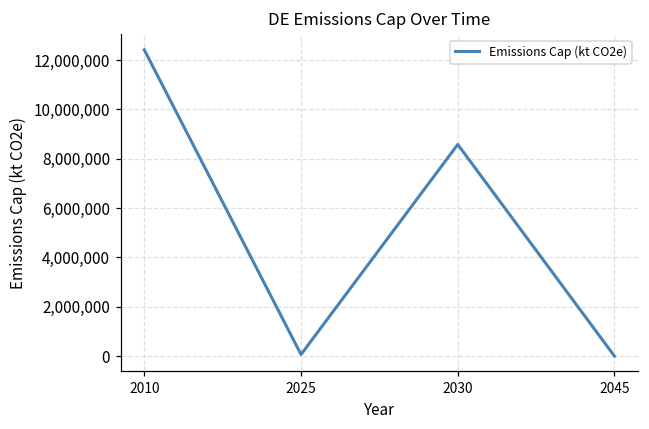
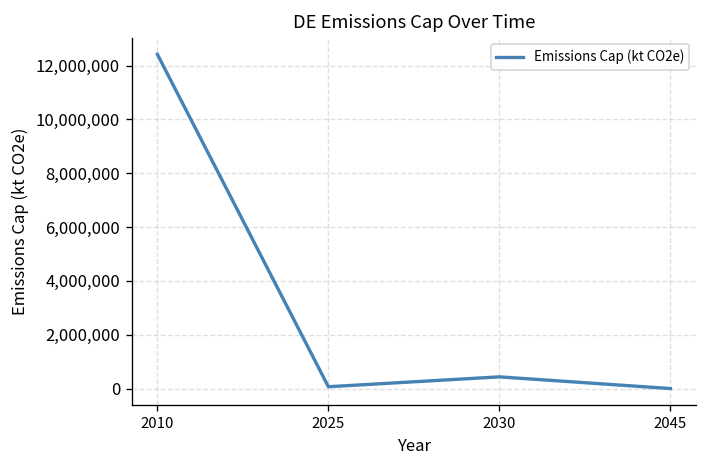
  {
    "2010": "12,400,000",
    "2025": "100,000",
-   "2030": "8,600,000",
+   "2030": "400,000",
    "2045": "0"
  }
